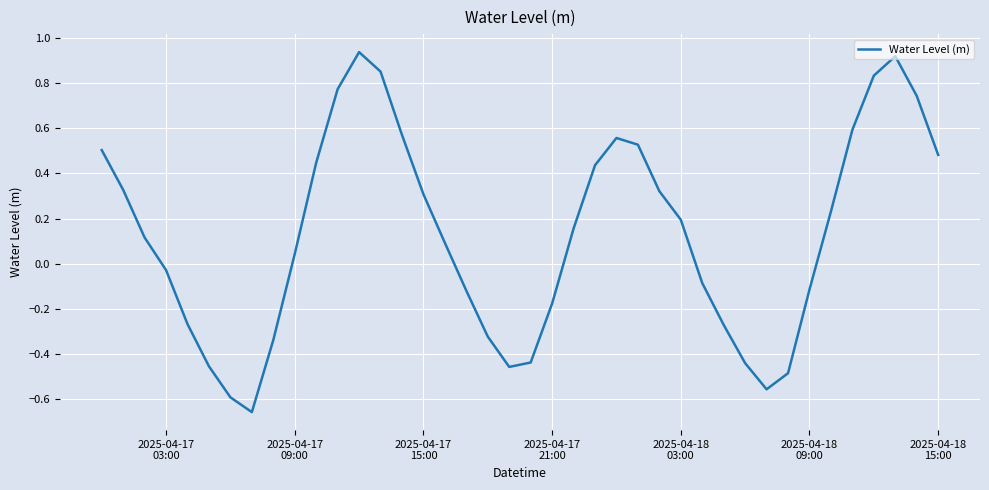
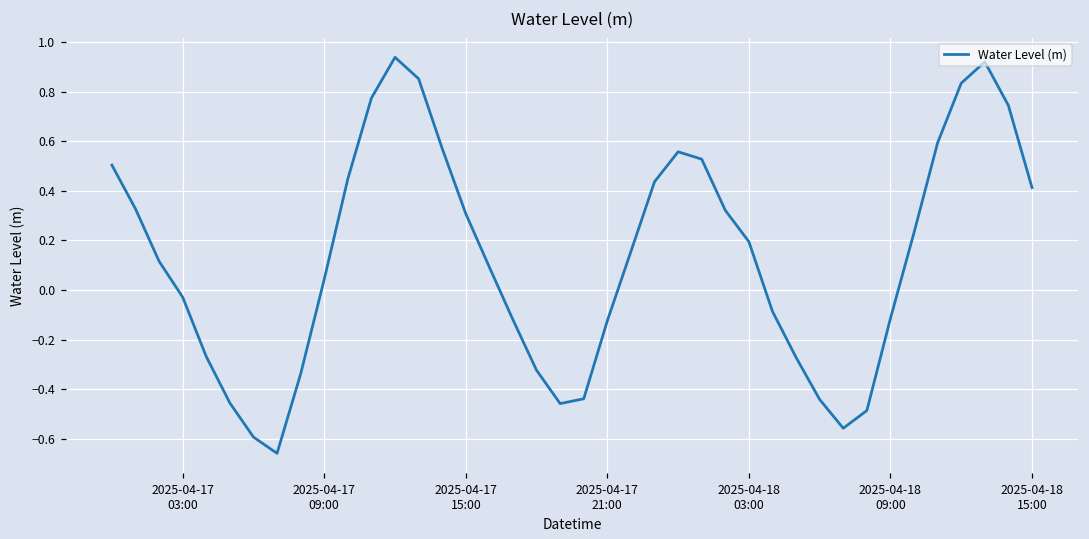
  {
    "2025-04-17 03:00": -0.03,
    "2025-04-17 09:00": 0.04,
    "2025-04-17 15:00": 0.31,
-   "2025-04-17 21:00": -0.18,
+   "2025-04-17 21:00": -0.12,
    "2025-04-18 03:00": 0.19,
    "2025-04-18 09:00": -0.11,
-   "2025-04-18 15:00": 0.48
+   "2025-04-18 15:00": 0.41
  }
